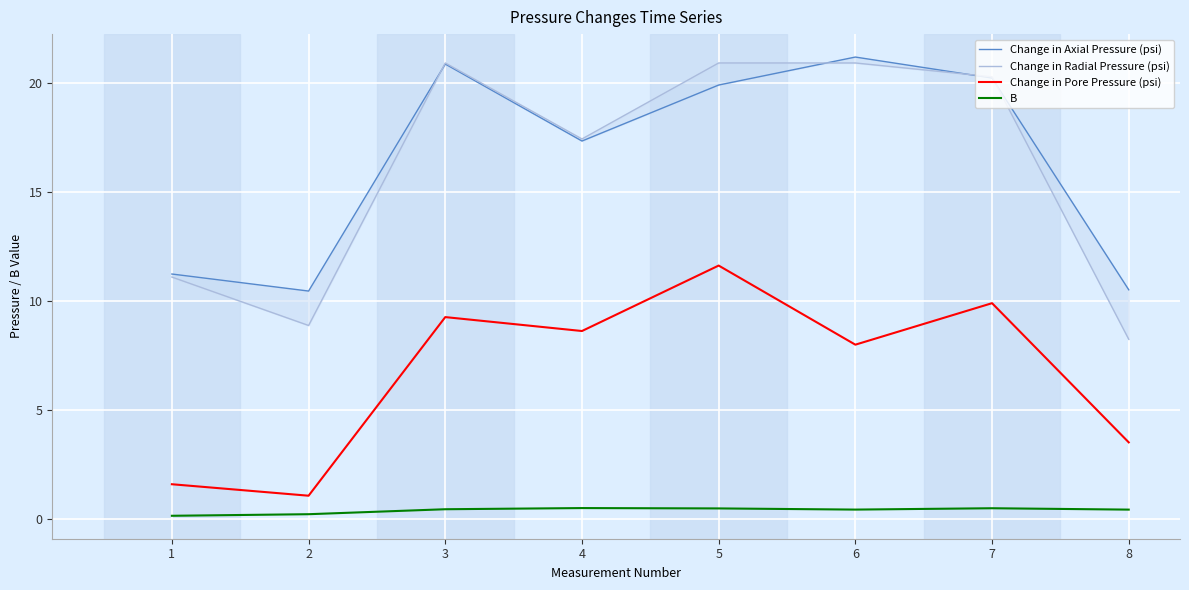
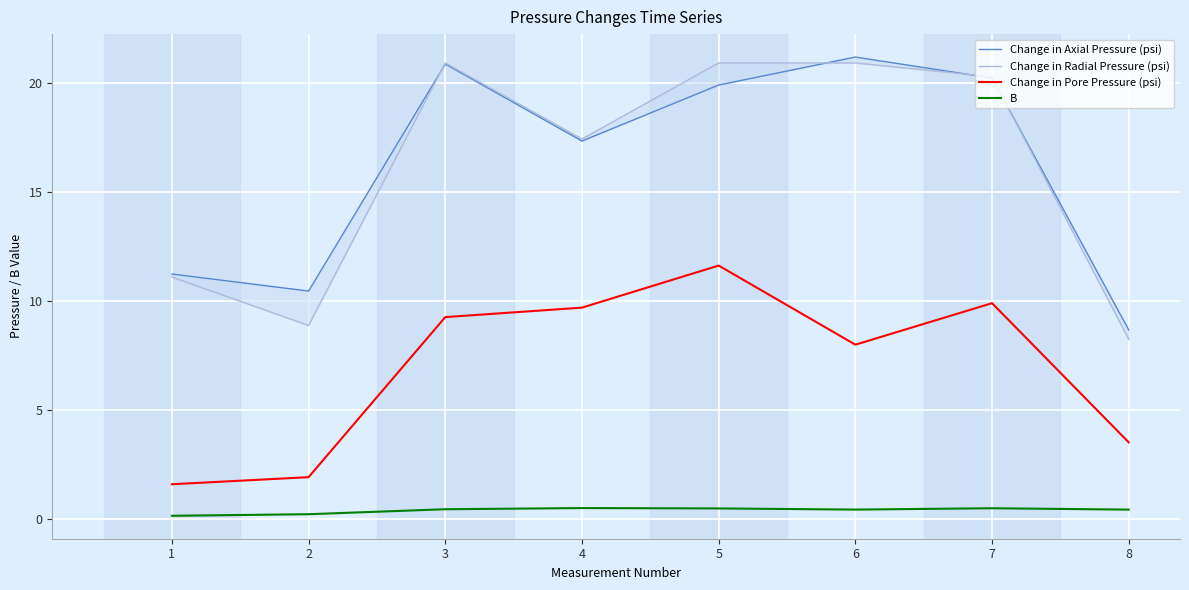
  {
    "Change in Axial Pressure (psi)": {
      "5": 19.9,
-     "8": 10.5
+     "8": 8.7
    },
    "Change in Pore Pressure (psi)": {
      "1": 1.6,
-     "2": 1.1,
+     "2": 1.9,
      "3": 9.3,
-     "4": 8.6,
+     "4": 9.7,
      "5": 11.6,
      "6": 8.0,
      "7": 9.9,
      "8": 3.5
    },
    "B": {
      "1": 0.1,
      "2": 0.2,
      "3": 0.4,
      "4": 0.5,
      "5": 0.5,
      "6": 0.4,
      "7": 0.5,
      "8": 0.4
    }
  }
